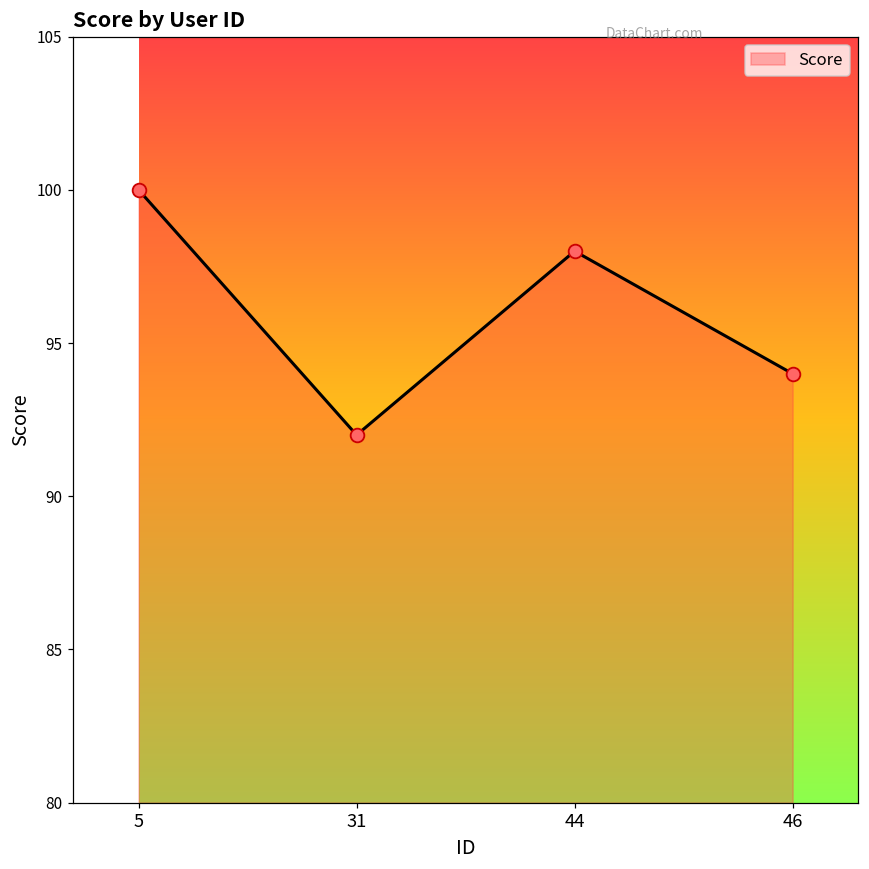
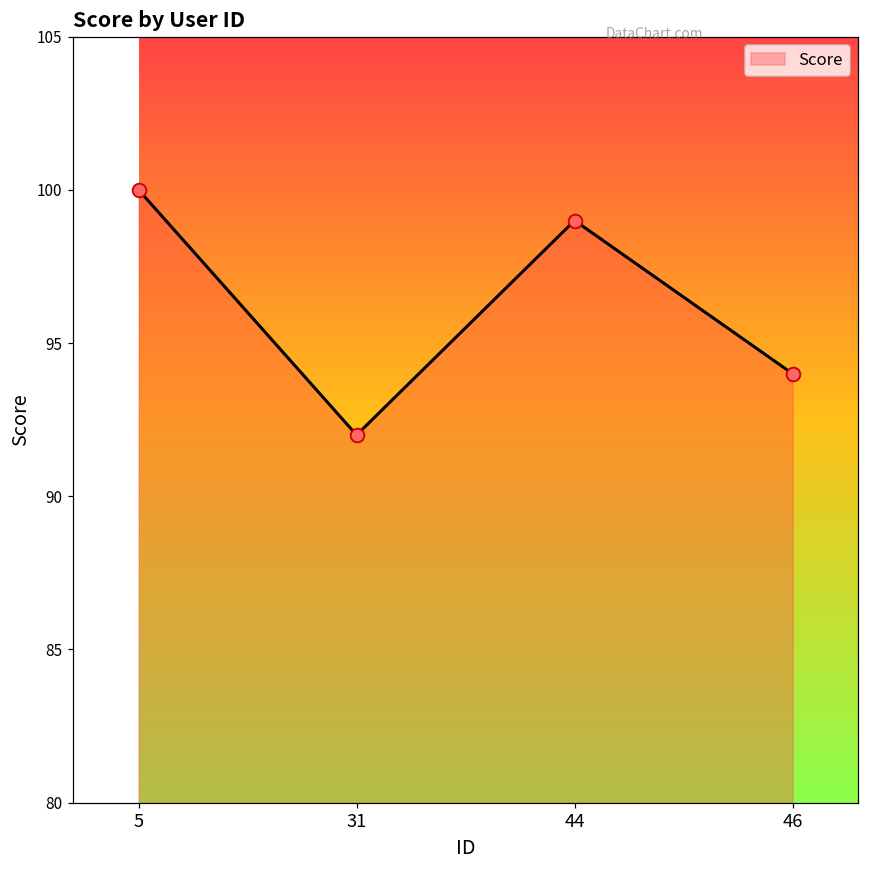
  {
    "5": 100,
    "31": 92,
-   "44": 98,
+   "44": 99,
    "46": 94
  }
